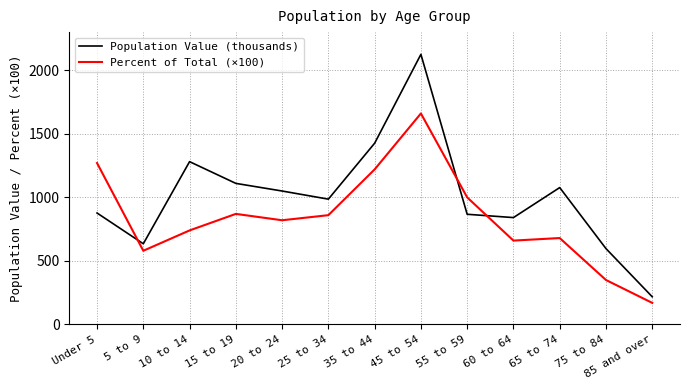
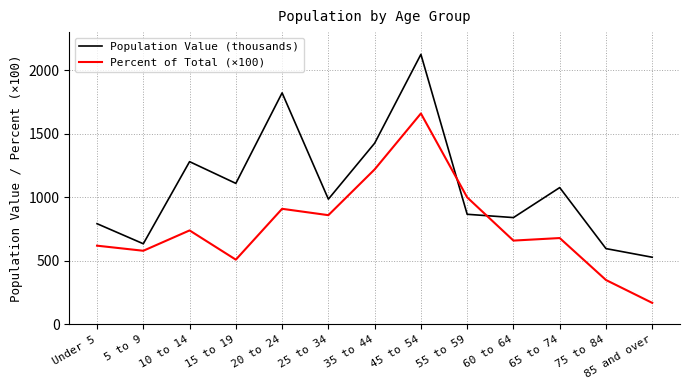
  {
    "Population Value (thousands)": {
-     "Under 5": 880,
+     "Under 5": 790,
      "5 to 9": 640,
      "10 to 14": 1280,
      "15 to 19": 1110,
-     "20 to 24": 1050,
+     "20 to 24": 1820,
      "25 to 34": 990,
      "35 to 44": 1430,
      "45 to 54": 2130,
      "55 to 59": 870,
      "60 to 64": 840,
      "65 to 74": 1080,
      "75 to 84": 600,
-     "85 and over": 220
+     "85 and over": 530
    },
    "Percent of Total (×100)": {
-     "Under 5": 1270,
+     "Under 5": 620,
      "5 to 9": 580,
      "10 to 14": 740,
-     "15 to 19": 870,
-     "20 to 24": 820,
+     "15 to 19": 510,
+     "20 to 24": 910,
      "25 to 34": 860,
      "35 to 44": 1220,
      "45 to 54": 1660,
      "55 to 59": 1000,
      "60 to 64": 660,
      "65 to 74": 680,
      "75 to 84": 350,
      "85 and over": 170
    }
  }
